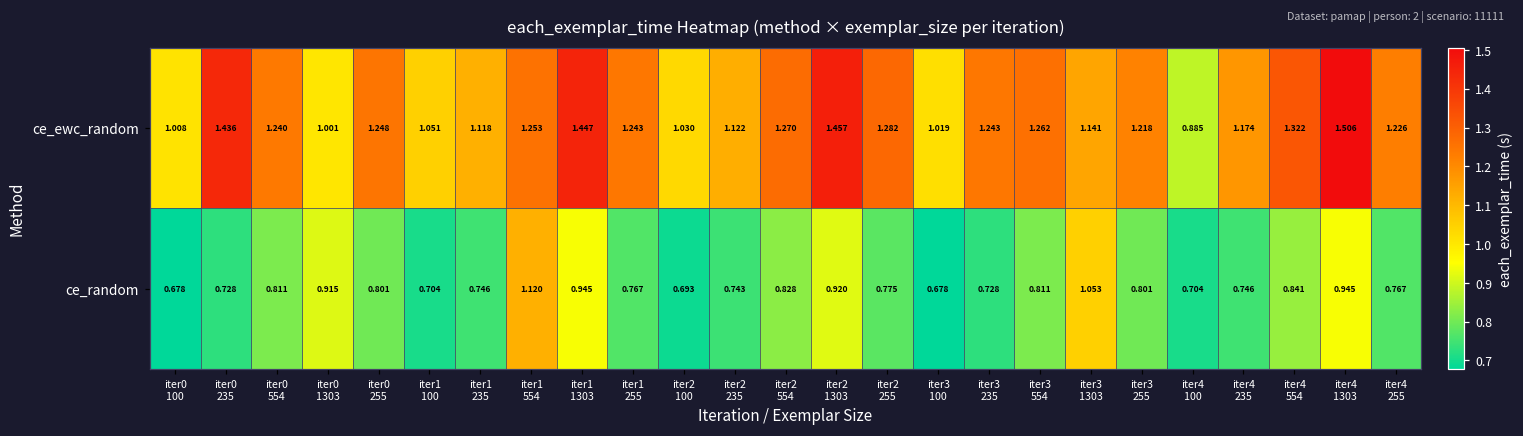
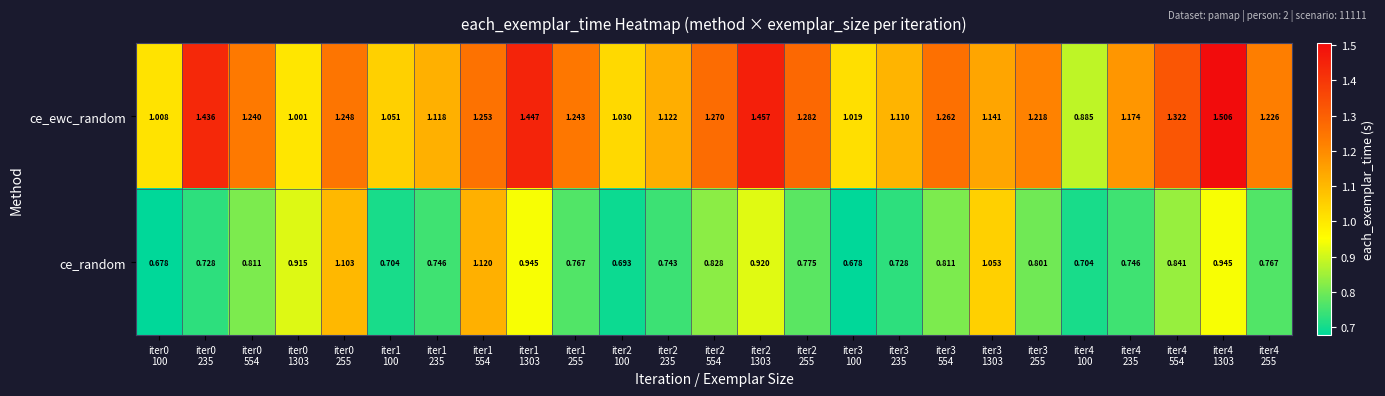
  {
    "ce_ewc_random": {
      "iter0 100": 1.008,
      "iter0 235": 1.436,
      "iter0 554": 1.240,
      "iter0 1303": 1.001,
      "iter0 255": 1.248,
      "iter1 100": 1.051,
      "iter1 235": 1.118,
      "iter1 554": 1.253,
      "iter1 1303": 1.447,
      "iter1 255": 1.243,
      "iter2 100": 1.030,
      "iter2 235": 1.122,
      "iter2 554": 1.270,
      "iter2 1303": 1.457,
      "iter2 255": 1.282,
      "iter3 100": 1.019,
-     "iter3 235": 1.243,
+     "iter3 235": 1.110,
      "iter3 554": 1.262,
      "iter3 1303": 1.141,
      "iter3 255": 1.218,
      "iter4 100": 0.885,
      "iter4 235": 1.174,
      "iter4 554": 1.322,
      "iter4 1303": 1.506,
      "iter4 255": 1.226
    },
    "ce_random": {
      "iter0 100": 0.678,
      "iter0 235": 0.728,
      "iter0 554": 0.811,
      "iter0 1303": 0.915,
-     "iter0 255": 0.801,
+     "iter0 255": 1.103,
      "iter1 100": 0.704,
      "iter1 235": 0.746,
      "iter1 554": 1.120,
      "iter1 1303": 0.945,
      "iter1 255": 0.767,
      "iter2 100": 0.693,
      "iter2 235": 0.743,
      "iter2 554": 0.828,
      "iter2 1303": 0.920,
      "iter2 255": 0.775,
      "iter3 100": 0.678,
      "iter3 235": 0.728,
      "iter3 554": 0.811,
      "iter3 1303": 1.053,
      "iter3 255": 0.801,
      "iter4 100": 0.704,
      "iter4 235": 0.746,
      "iter4 554": 0.841,
      "iter4 1303": 0.945,
      "iter4 255": 0.767
    }
  }
